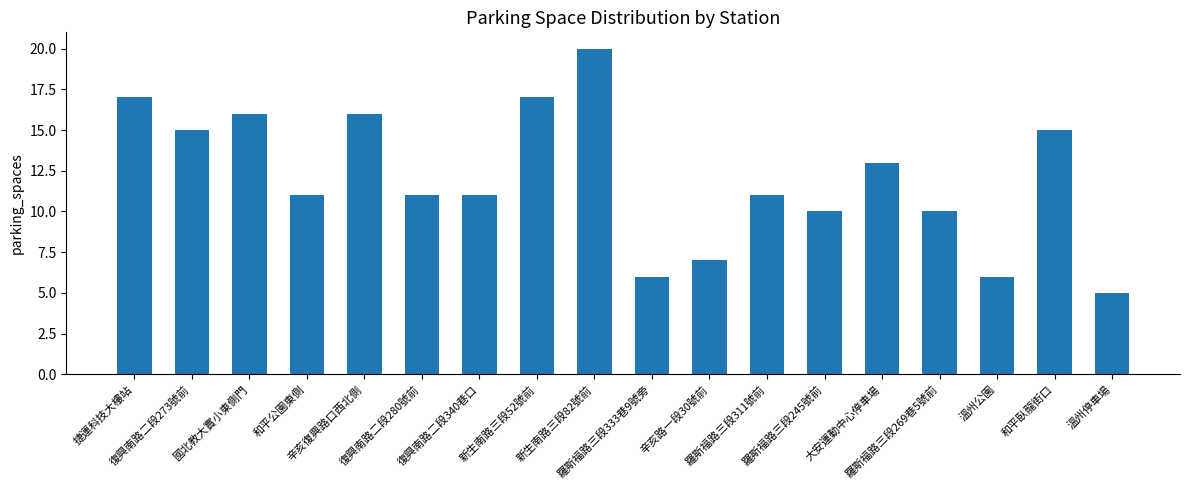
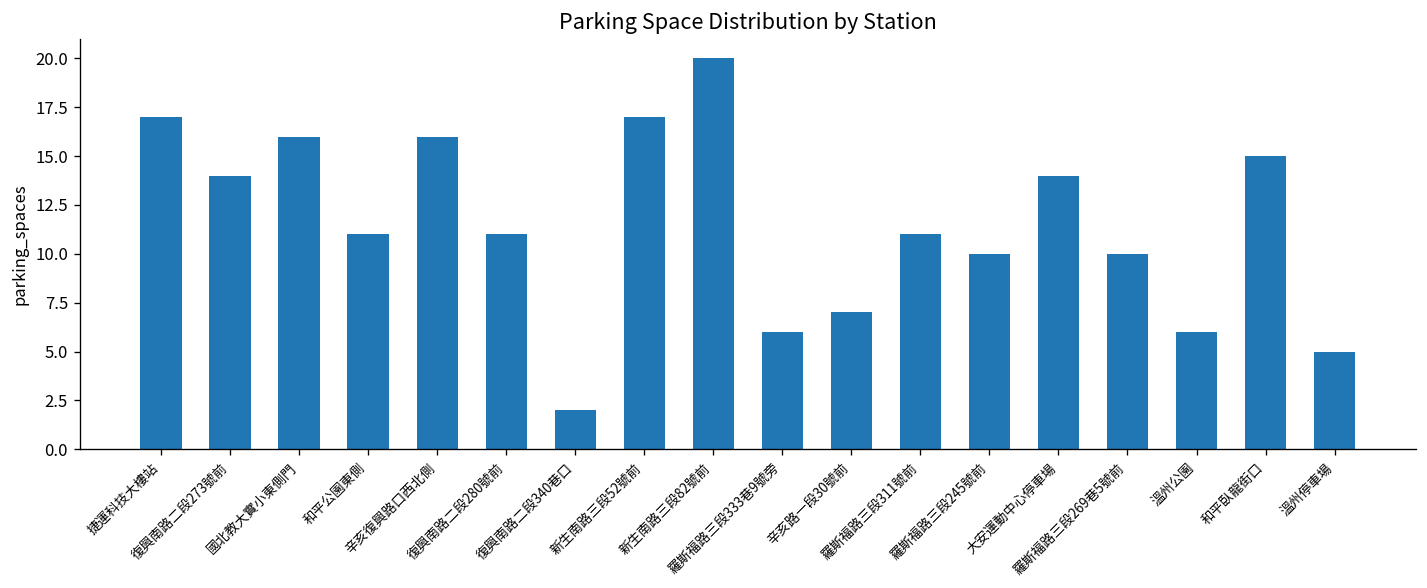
  {
    "捷運科技大樓站": 17,
-   "復興南路二段273號前": 15,
+   "復興南路二段273號前": 14,
    "國北教大實小東側門": 16,
    "和平公園東側": 11,
    "辛亥復興路口西北側": 16,
    "復興南路二段280號前": 11,
-   "復興南路二段340巷口": 11,
+   "復興南路二段340巷口": 2,
    "新生南路三段52號前": 17,
    "新生南路三段82號前": 20,
    "羅斯福路三段333巷9號旁": 6,
    "辛亥路一段30號前": 7,
    "羅斯福路三段311號前": 11,
    "羅斯福路三段245號前": 10,
-   "大安運動中心停車場": 13,
+   "大安運動中心停車場": 14,
    "羅斯福路三段269巷5號前": 10,
    "溫州公園": 6,
    "和平臥龍街口": 15,
    "溫州停車場": 5
  }
